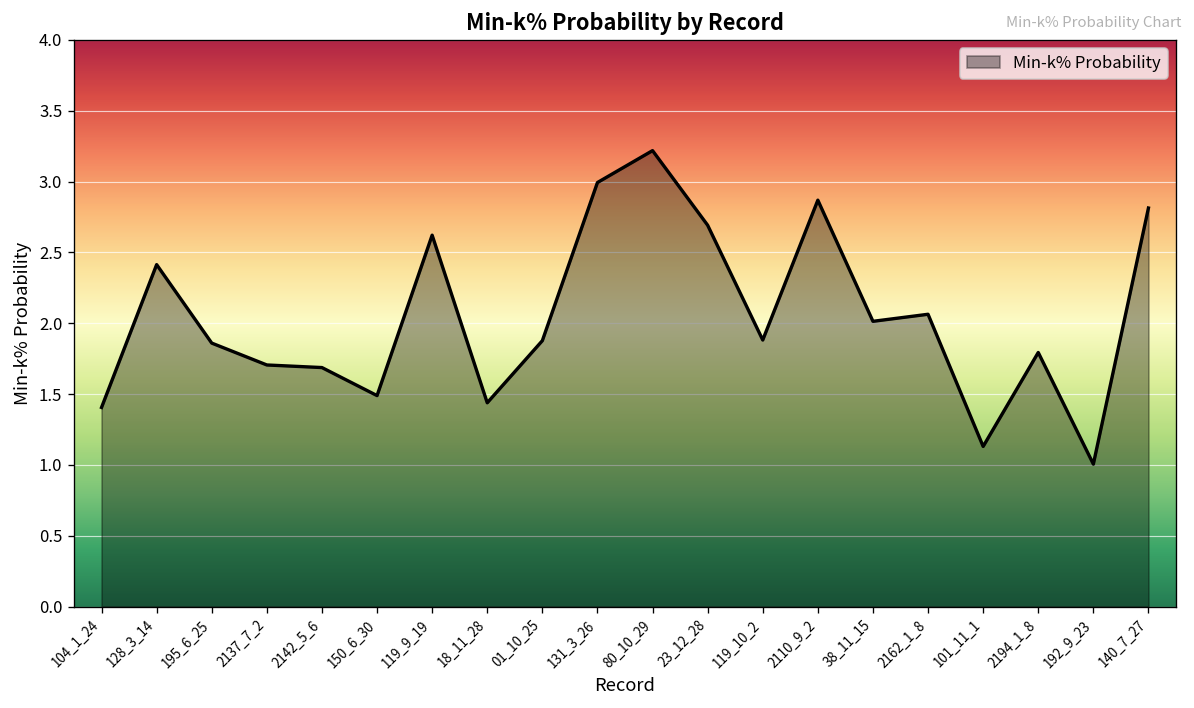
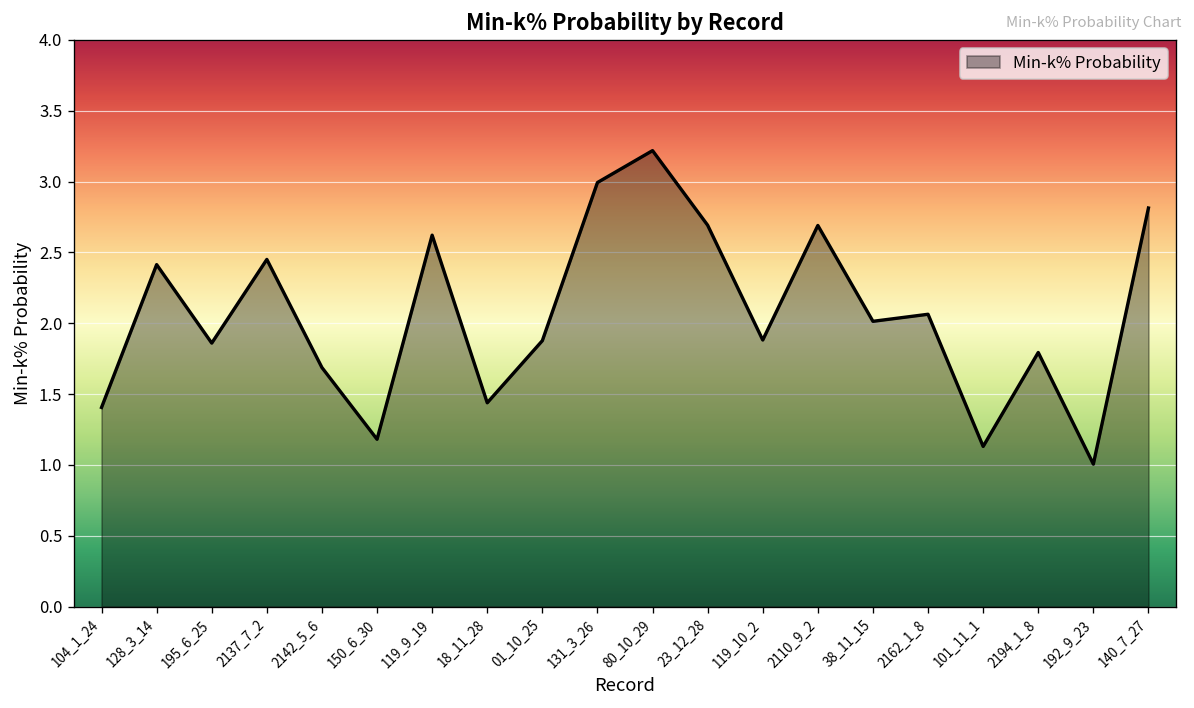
  {
    "104_1_24": 1.41,
    "128_3_14": 2.41,
    "195_6_25": 1.86,
-   "2137_7_2": 1.71,
+   "2137_7_2": 2.45,
    "2142_5_6": 1.69,
-   "150_6_30": 1.49,
+   "150_6_30": 1.18,
    "119_9_19": 2.62,
    "18_11_28": 1.44,
    "01_10_25": 1.88,
    "131_3_26": 2.99,
    "80_10_29": 3.22,
    "23_12_28": 2.69,
    "119_10_2": 1.88,
-   "2110_9_2": 2.87,
+   "2110_9_2": 2.69,
    "38_11_15": 2.01,
    "2162_1_8": 2.06,
    "101_11_1": 1.13,
    "2194_1_8": 1.79,
    "192_9_23": 1.01,
    "140_7_27": 2.81
  }
